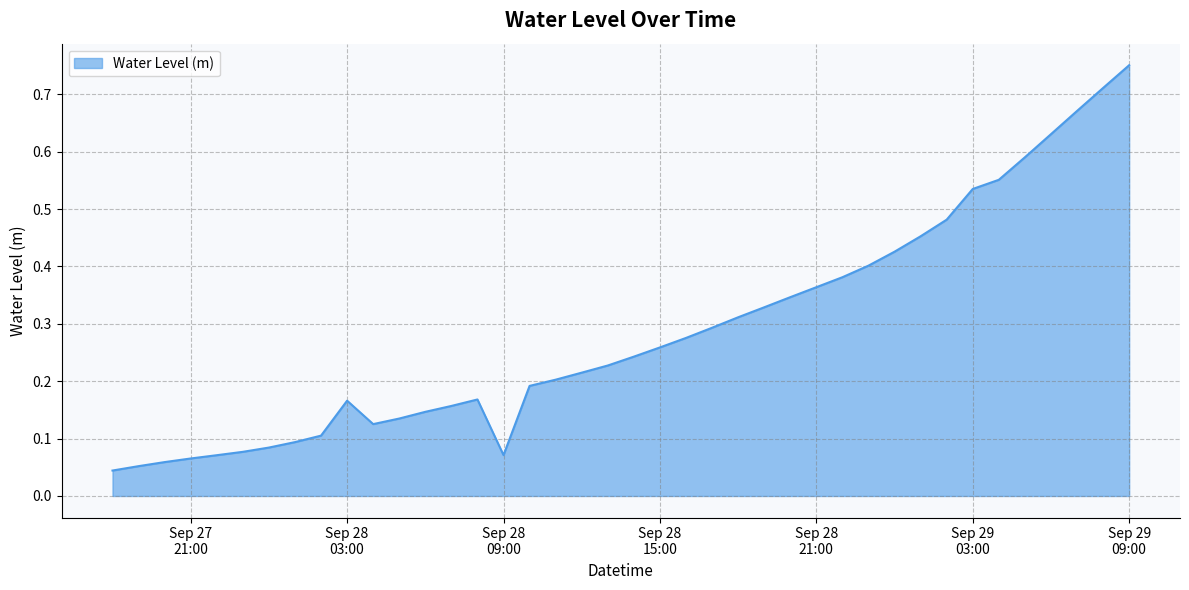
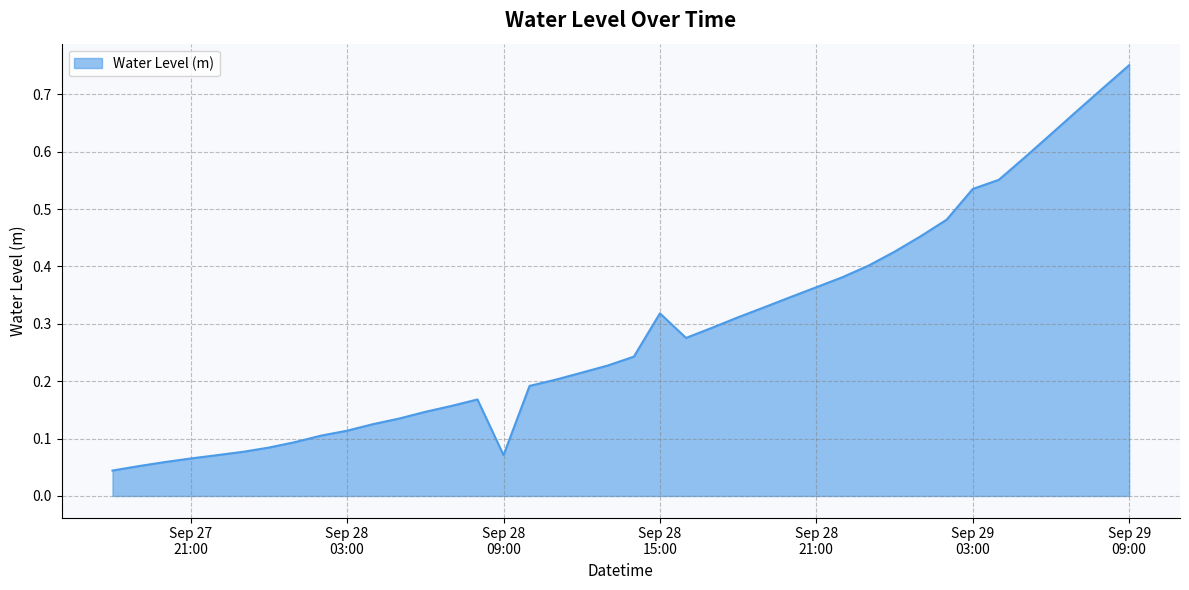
  {
    "Sep 27 21:00": 0.07,
-   "Sep 28 03:00": 0.17,
+   "Sep 28 03:00": 0.11,
    "Sep 28 09:00": 0.07,
-   "Sep 28 15:00": 0.26,
+   "Sep 28 15:00": 0.32,
    "Sep 28 21:00": 0.36,
    "Sep 29 03:00": 0.54,
    "Sep 29 09:00": 0.75
  }
